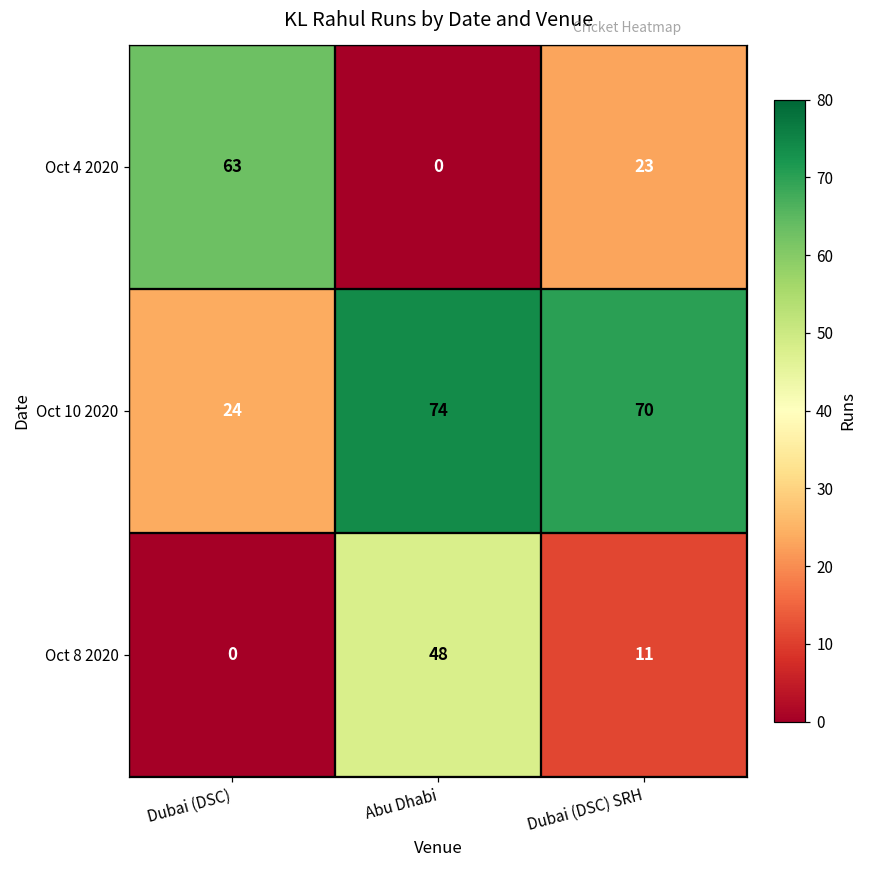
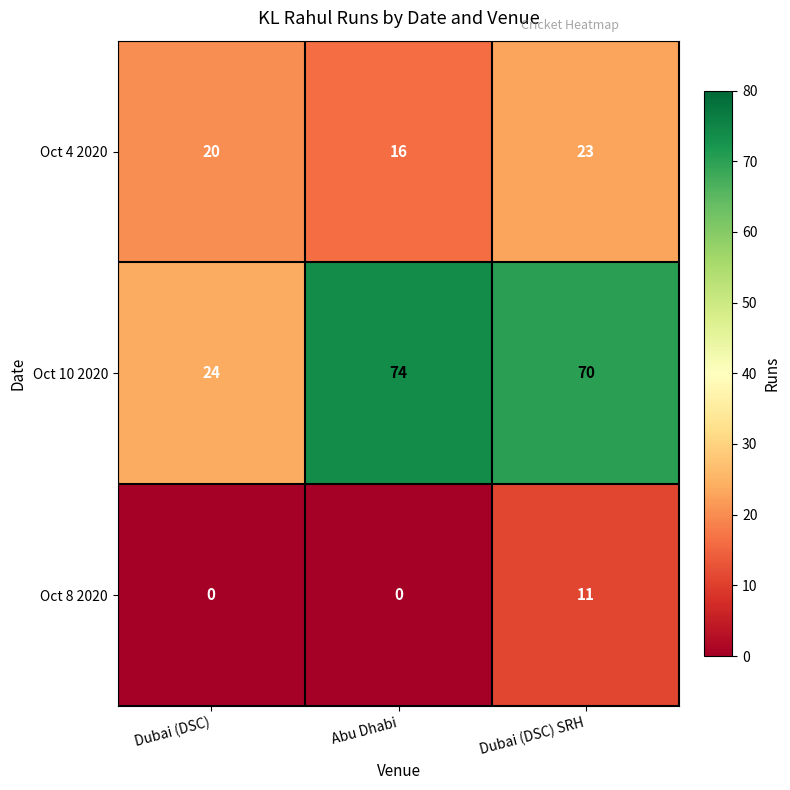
  {
    "Oct 4 2020": {
-     "Dubai (DSC)": 63,
-     "Abu Dhabi": 0,
+     "Dubai (DSC)": 20,
+     "Abu Dhabi": 16,
      "Dubai (DSC) SRH": 23
    },
    "Oct 10 2020": {
      "Dubai (DSC)": 24,
      "Abu Dhabi": 74,
      "Dubai (DSC) SRH": 70
    },
    "Oct 8 2020": {
      "Dubai (DSC)": 0,
-     "Abu Dhabi": 48,
+     "Abu Dhabi": 0,
      "Dubai (DSC) SRH": 11
    }
  }
